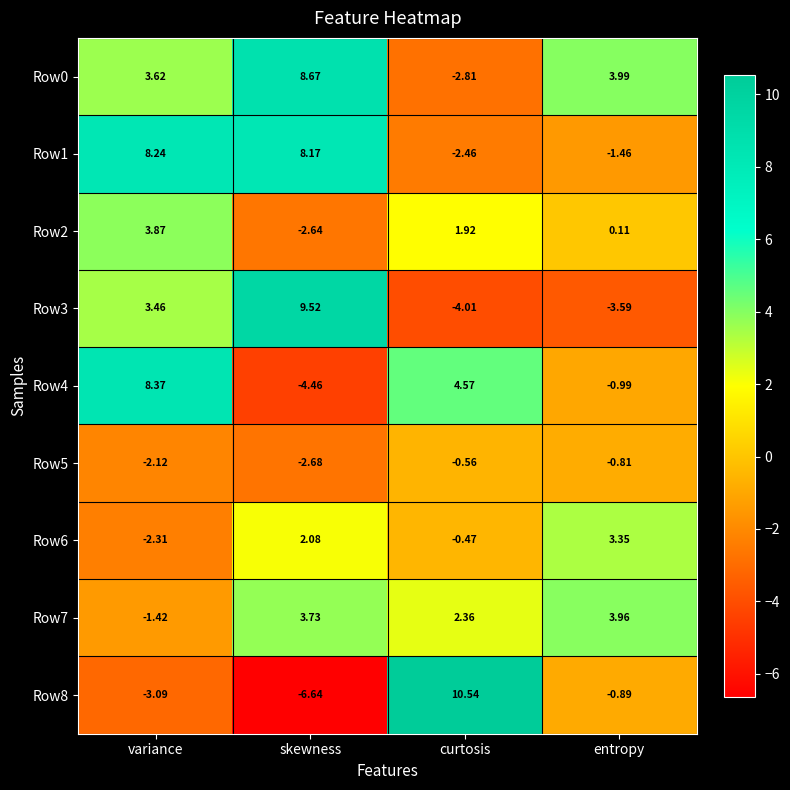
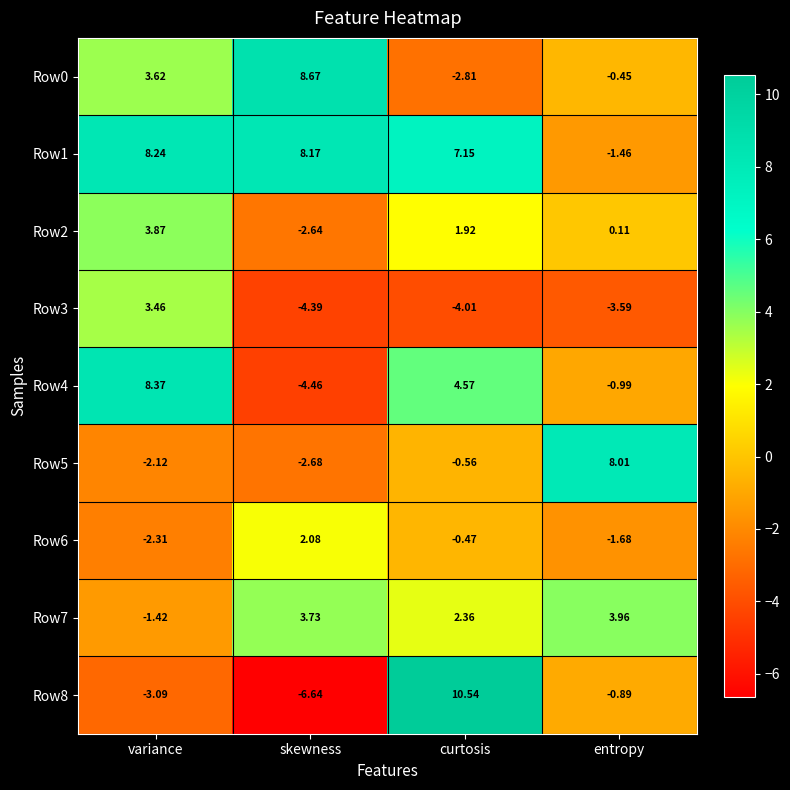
  {
    "Row0": {
      "variance": 3.62,
      "skewness": 8.67,
      "curtosis": -2.81,
-     "entropy": 3.99
+     "entropy": -0.45
    },
    "Row1": {
      "variance": 8.24,
      "skewness": 8.17,
-     "curtosis": -2.46,
+     "curtosis": 7.15,
      "entropy": -1.46
    },
    "Row2": {
      "variance": 3.87,
      "skewness": -2.64,
      "curtosis": 1.92,
      "entropy": 0.11
    },
    "Row3": {
      "variance": 3.46,
-     "skewness": 9.52,
+     "skewness": -4.39,
      "curtosis": -4.01,
      "entropy": -3.59
    },
    "Row4": {
      "variance": 8.37,
      "skewness": -4.46,
      "curtosis": 4.57,
      "entropy": -0.99
    },
    "Row5": {
      "variance": -2.12,
      "skewness": -2.68,
      "curtosis": -0.56,
-     "entropy": -0.81
+     "entropy": 8.01
    },
    "Row6": {
      "variance": -2.31,
      "skewness": 2.08,
      "curtosis": -0.47,
-     "entropy": 3.35
+     "entropy": -1.68
    },
    "Row7": {
      "variance": -1.42,
      "skewness": 3.73,
      "curtosis": 2.36,
      "entropy": 3.96
    },
    "Row8": {
      "variance": -3.09,
      "skewness": -6.64,
      "curtosis": 10.54,
      "entropy": -0.89
    }
  }
